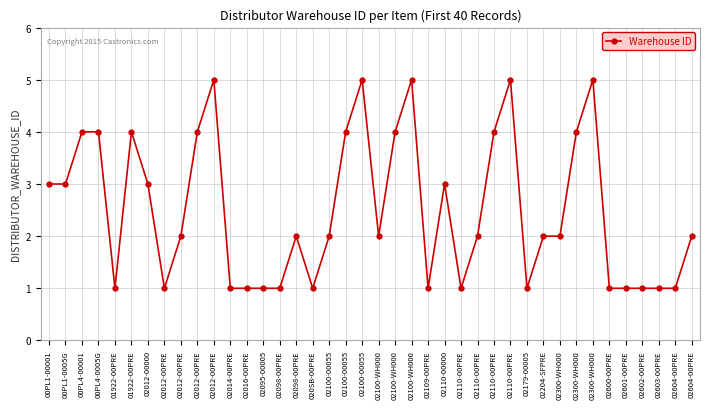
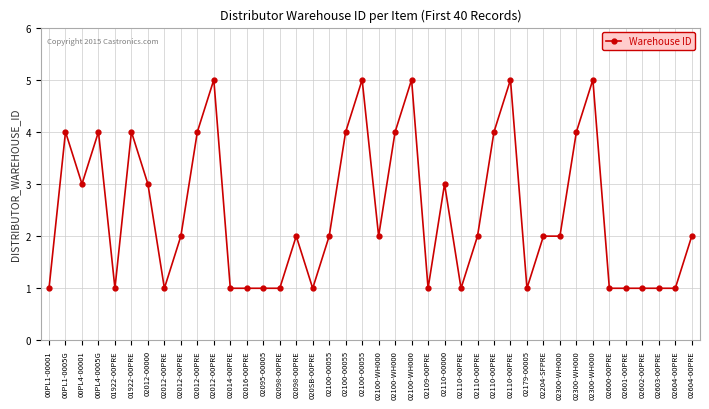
  {
-   "00PL1-00001": 3,
-   "00PL1-0005G": 3,
-   "00PL4-00001": 4,
+   "00PL1-00001": 1,
+   "00PL1-0005G": 4,
+   "00PL4-00001": 3,
    "00PL4-0005G": 4,
    "02012-00000": 3,
    "02014-00PRE": 1,
    "02016-00PRE": 1,
    "02095-00005": 1,
    "020SB-00PRE": 1,
    "02109-00PRE": 1,
    "02110-00000": 3,
    "02179-00005": 1,
    "02204-SFPRE": 2,
    "02600-00PRE": 1,
    "02601-00PRE": 1,
    "02602-00PRE": 1,
    "02603-00PRE": 1
  }
